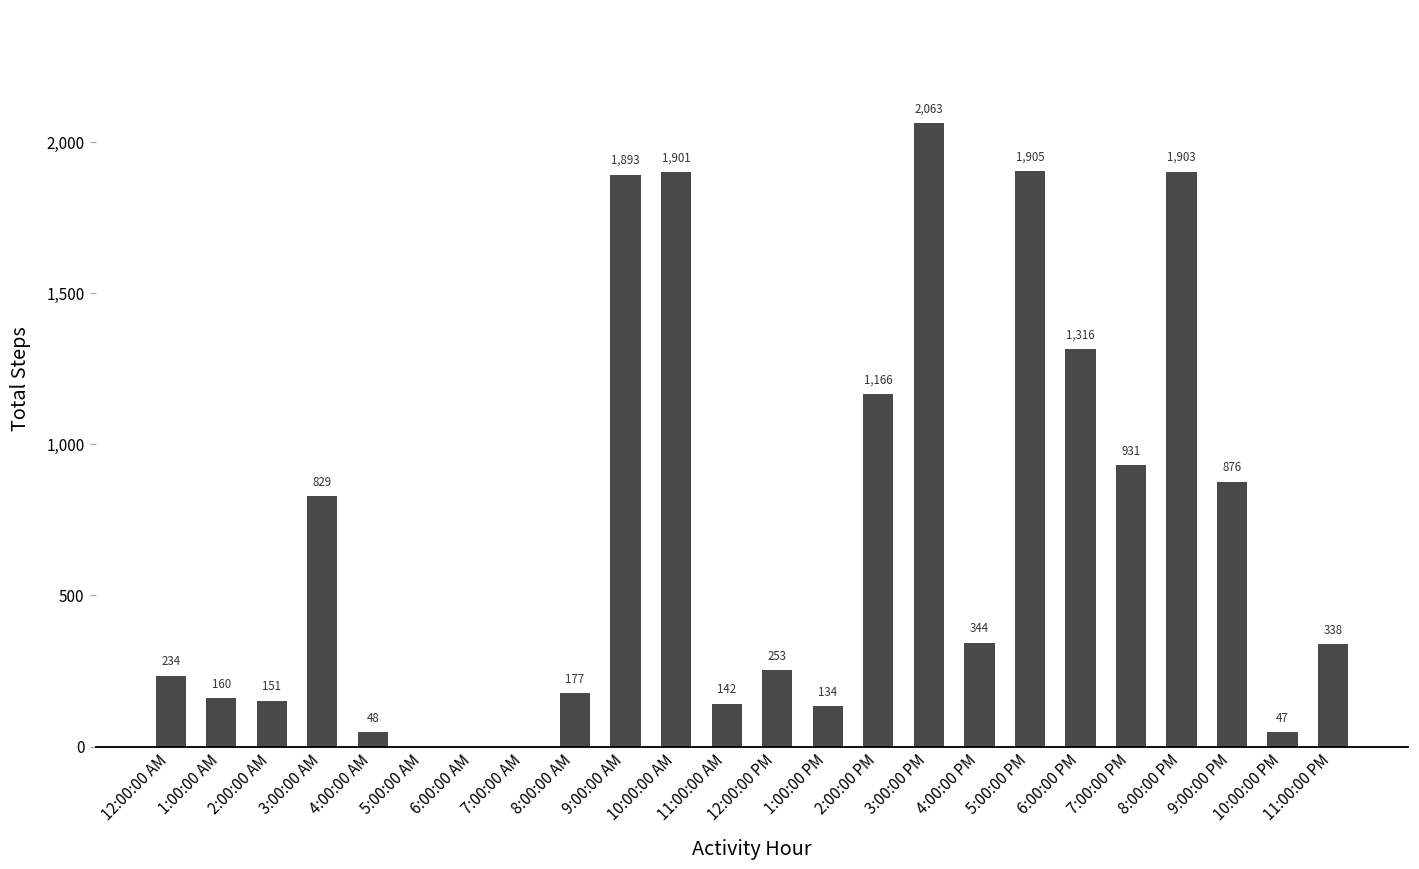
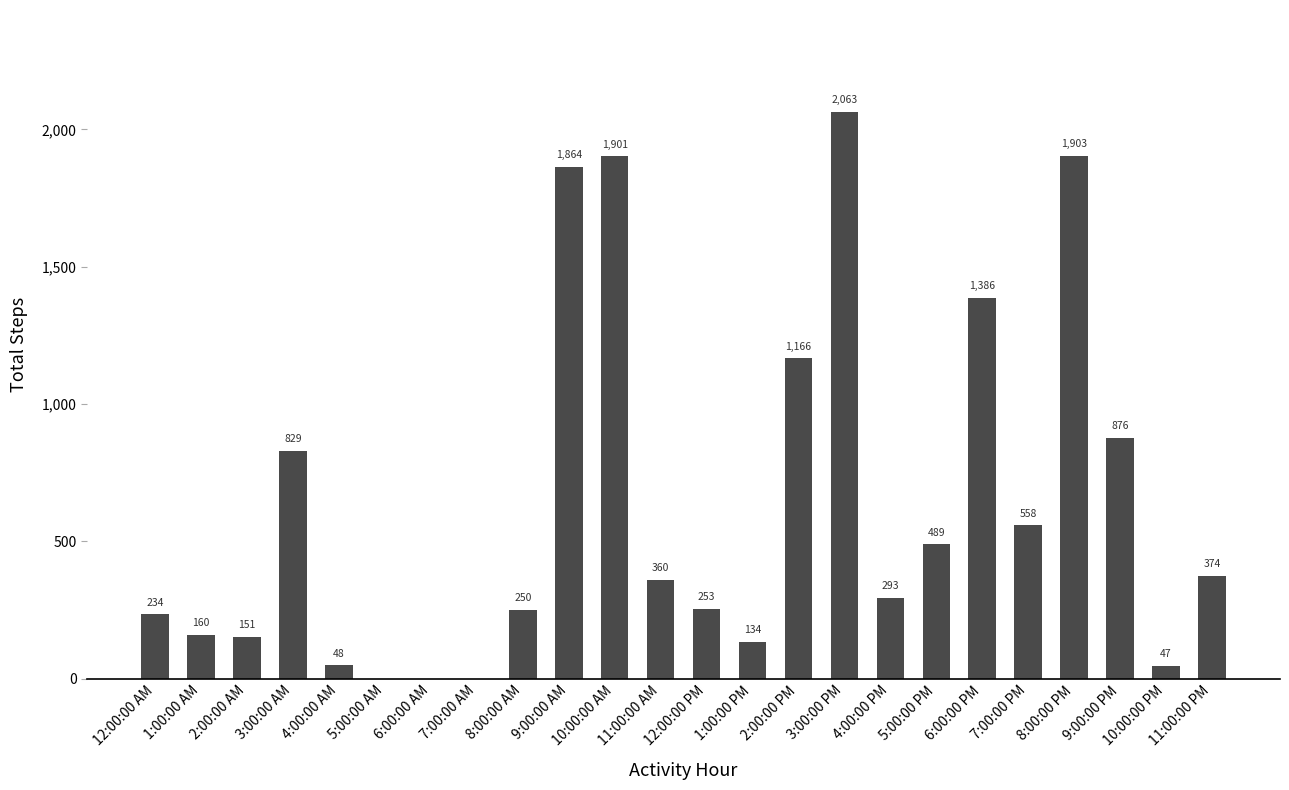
  {
    "12:00:00 AM": "234",
    "1:00:00 AM": "160",
    "2:00:00 AM": "151",
    "3:00:00 AM": "829",
    "4:00:00 AM": "48",
-   "8:00:00 AM": "177",
-   "9:00:00 AM": "1,893",
+   "8:00:00 AM": "250",
+   "9:00:00 AM": "1,864",
    "10:00:00 AM": "1,901",
-   "11:00:00 AM": "142",
+   "11:00:00 AM": "360",
    "12:00:00 PM": "253",
    "1:00:00 PM": "134",
    "2:00:00 PM": "1,166",
    "3:00:00 PM": "2,063",
-   "4:00:00 PM": "344",
-   "5:00:00 PM": "1,905",
-   "6:00:00 PM": "1,316",
-   "7:00:00 PM": "931",
+   "4:00:00 PM": "293",
+   "5:00:00 PM": "489",
+   "6:00:00 PM": "1,386",
+   "7:00:00 PM": "558",
    "8:00:00 PM": "1,903",
    "9:00:00 PM": "876",
    "10:00:00 PM": "47",
-   "11:00:00 PM": "338"
+   "11:00:00 PM": "374"
  }
